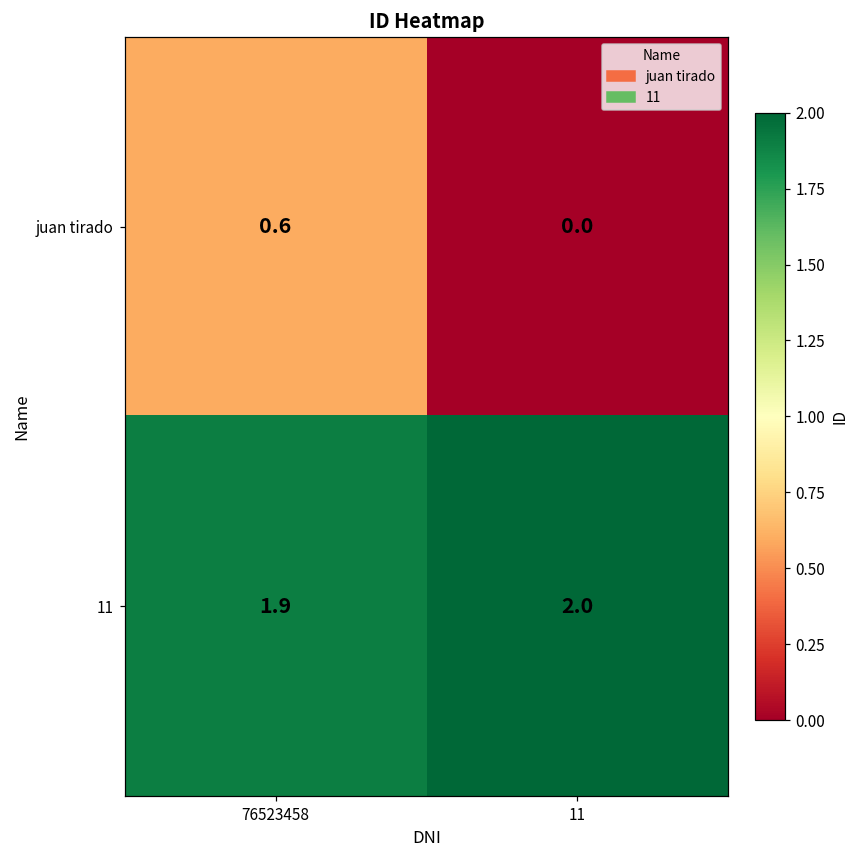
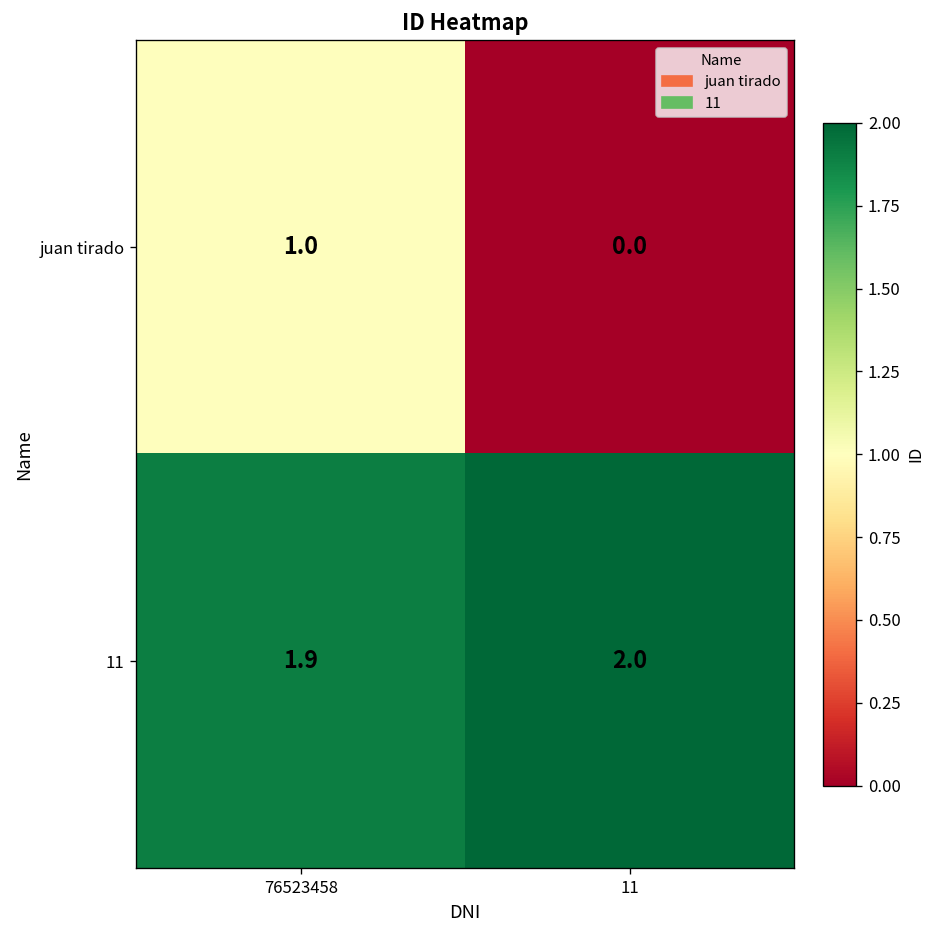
  {
    "juan tirado": {
-     "76523458": 0.6,
+     "76523458": 1.0,
      "11": 0.0
    },
    "11": {
      "76523458": 1.9,
      "11": 2.0
    }
  }
